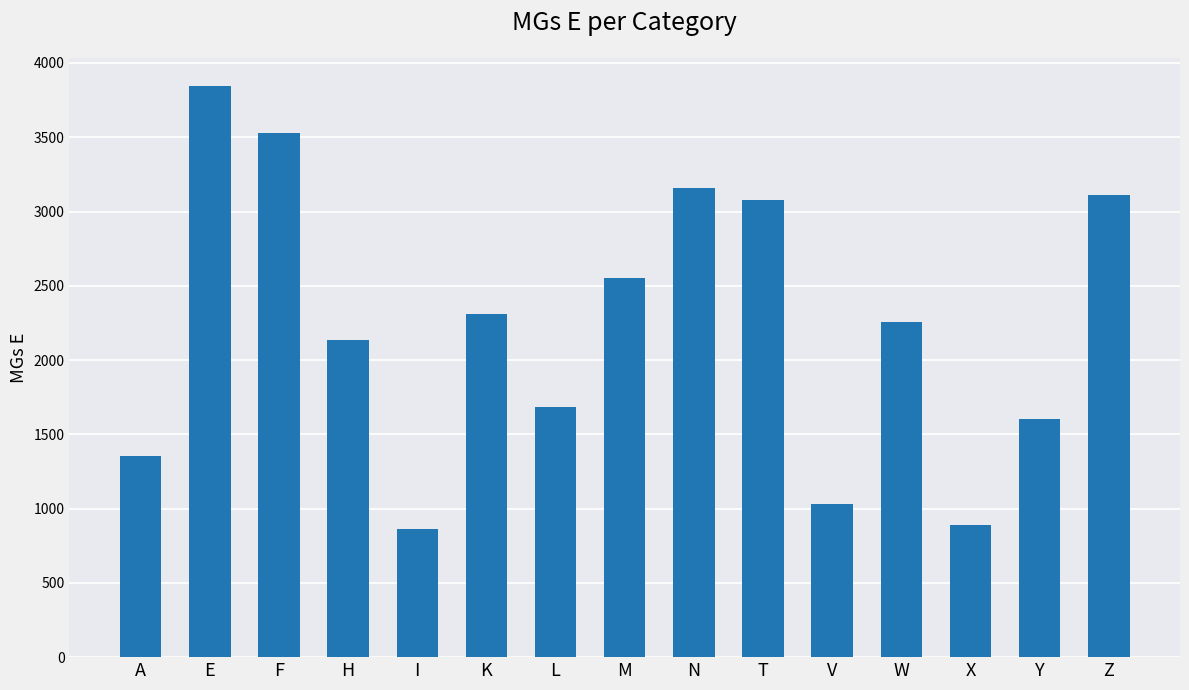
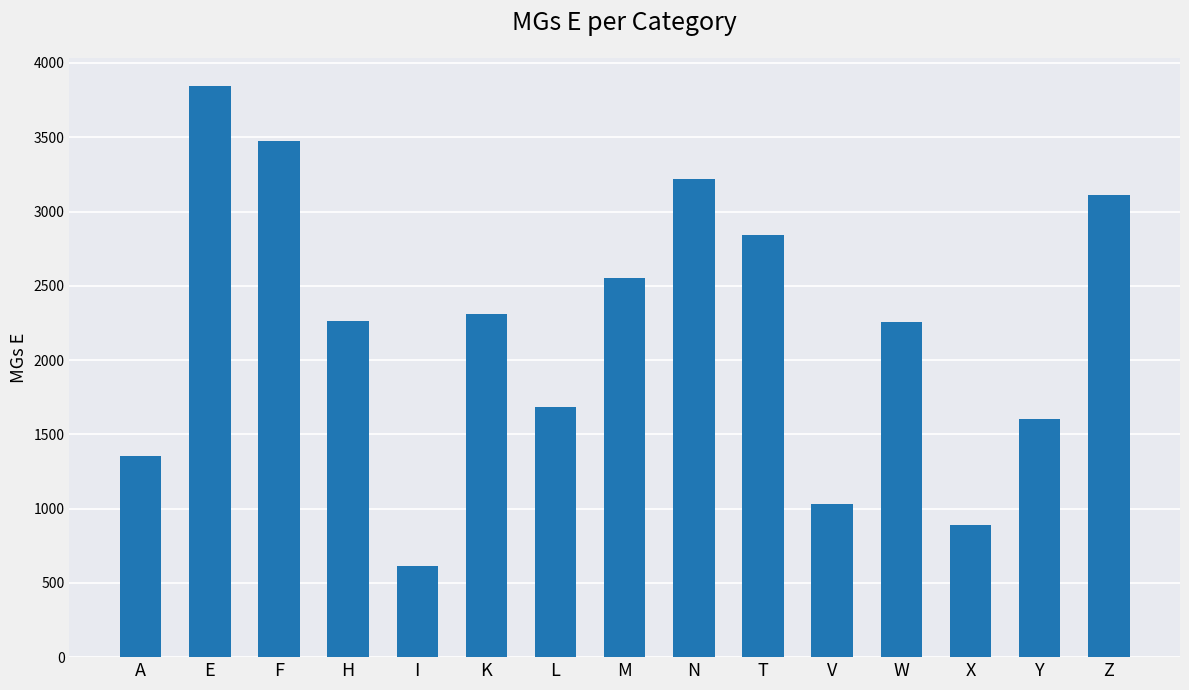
  {
    "A": 1360,
    "E": 3840,
-   "F": 3530,
-   "H": 2130,
-   "I": 860,
+   "F": 3480,
+   "H": 2260,
+   "I": 620,
    "K": 2310,
    "L": 1680,
    "M": 2550,
-   "N": 3160,
-   "T": 3080,
+   "N": 3220,
+   "T": 2840,
    "V": 1030,
    "W": 2250,
    "X": 890,
    "Y": 1600,
    "Z": 3110
  }
